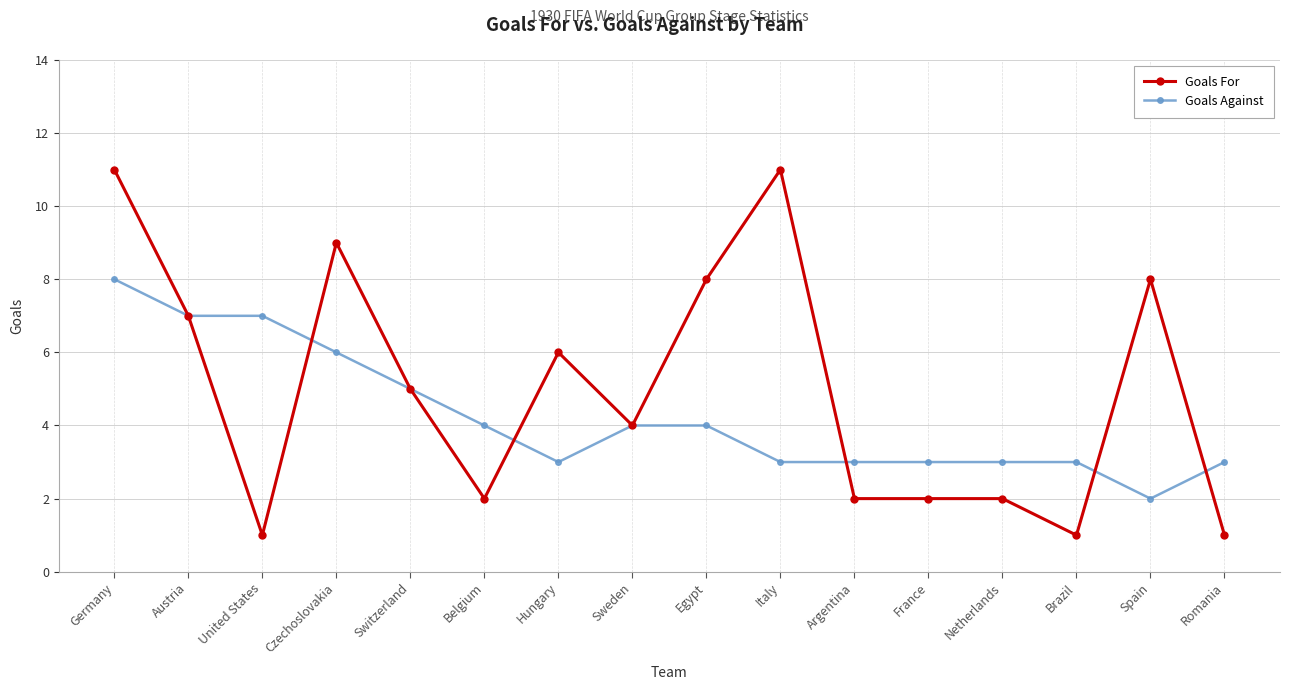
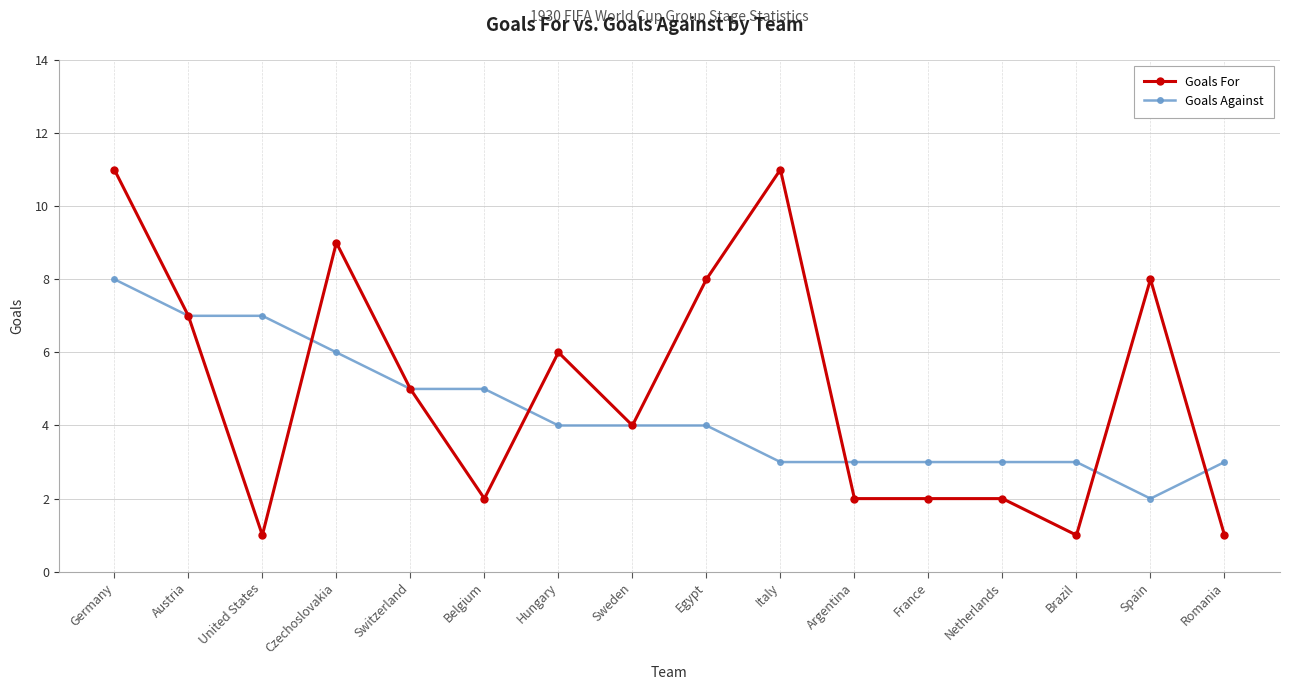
  {
    "Goals For": {
      "Germany": 11,
      "United States": 1,
      "Czechoslovakia": 9,
      "Belgium": 2,
      "Hungary": 6,
      "Egypt": 8,
      "Italy": 11,
      "Argentina": 2,
      "France": 2,
      "Netherlands": 2,
      "Brazil": 1,
      "Spain": 8,
      "Romania": 1
    },
    "Goals Against": {
      "Germany": 8,
      "United States": 7,
      "Czechoslovakia": 6,
-     "Belgium": 4,
-     "Hungary": 3,
+     "Belgium": 5,
+     "Hungary": 4,
      "Egypt": 4,
      "Italy": 3,
      "Argentina": 3,
      "France": 3,
      "Netherlands": 3,
      "Brazil": 3,
      "Spain": 2,
      "Romania": 3
    }
  }
